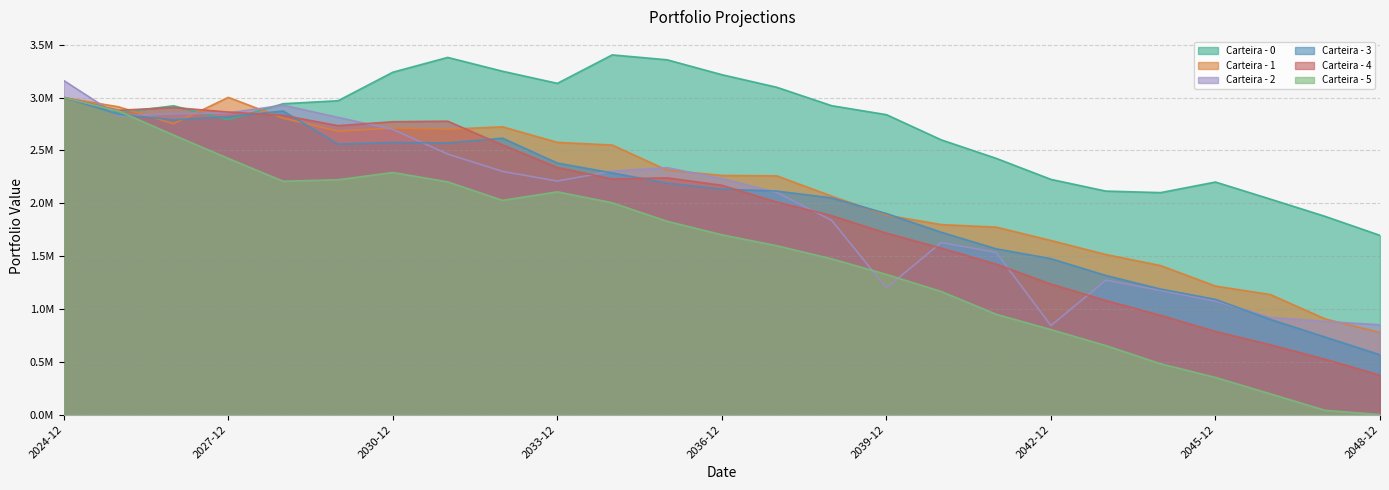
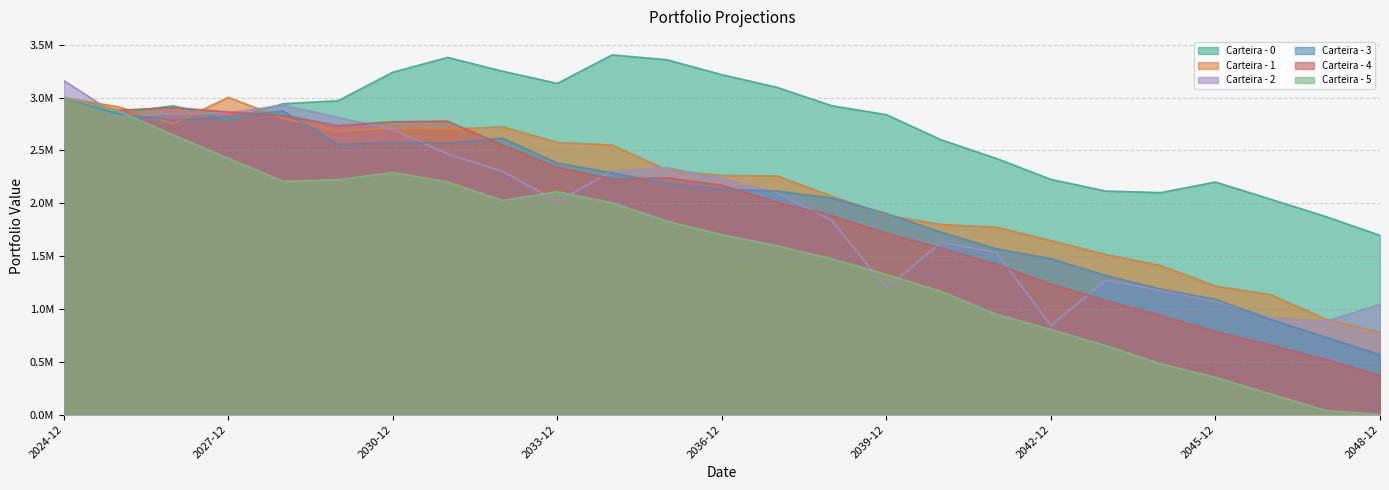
  {
    "Carteira - 2": {
      "2024-12": 3160000,
-     "2033-12": 2210000,
+     "2033-12": 2010000,
      "2036-12": 2230000,
      "2039-12": 1200000,
      "2042-12": 840000,
-     "2048-12": 850000
+     "2048-12": 1040000
    }
  }
